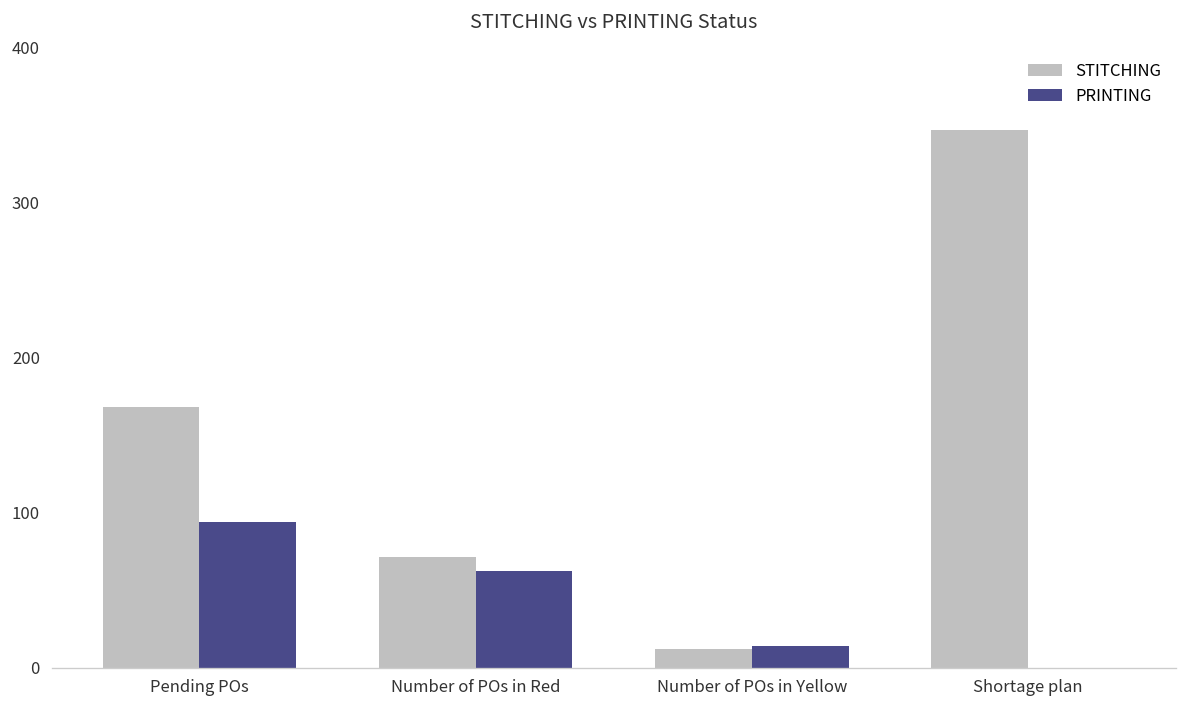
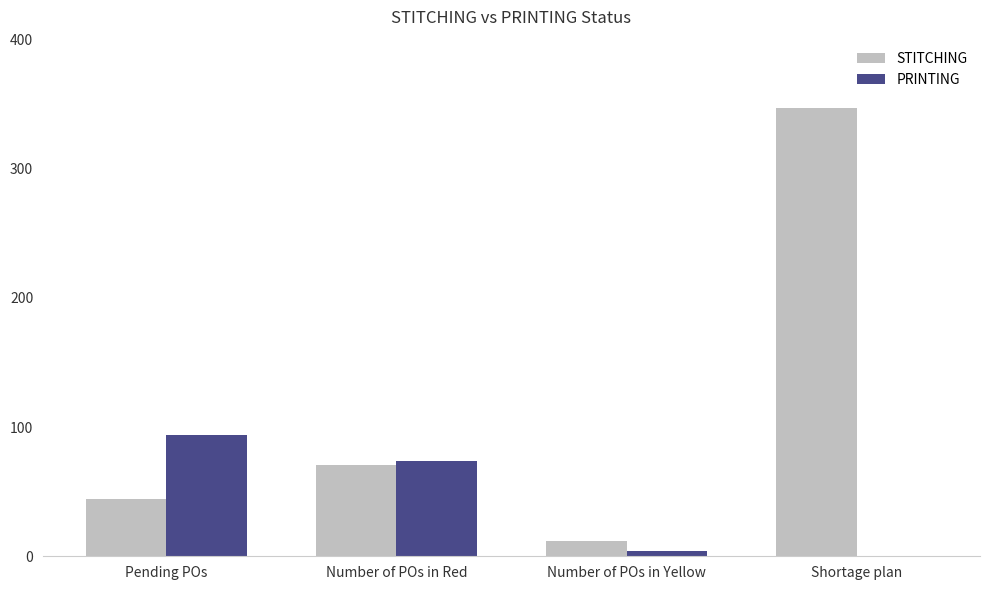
  {
    "STITCHING": {
-     "Pending POs": 168,
+     "Pending POs": 44,
      "Number of POs in Red": 71,
      "Number of POs in Yellow": 12,
      "Shortage plan": 347
    },
    "PRINTING": {
      "Pending POs": 94,
-     "Number of POs in Red": 62,
-     "Number of POs in Yellow": 14,
+     "Number of POs in Red": 74,
+     "Number of POs in Yellow": 4,
      "Shortage plan": 0
    }
  }
